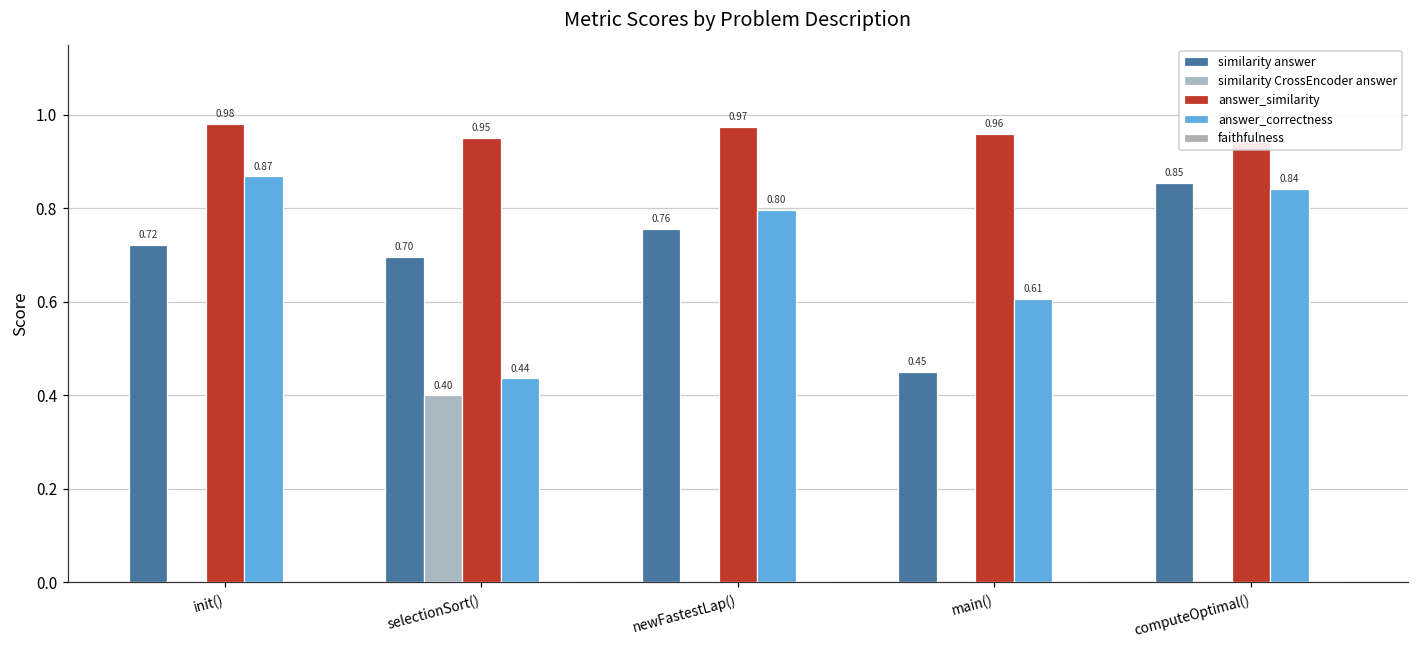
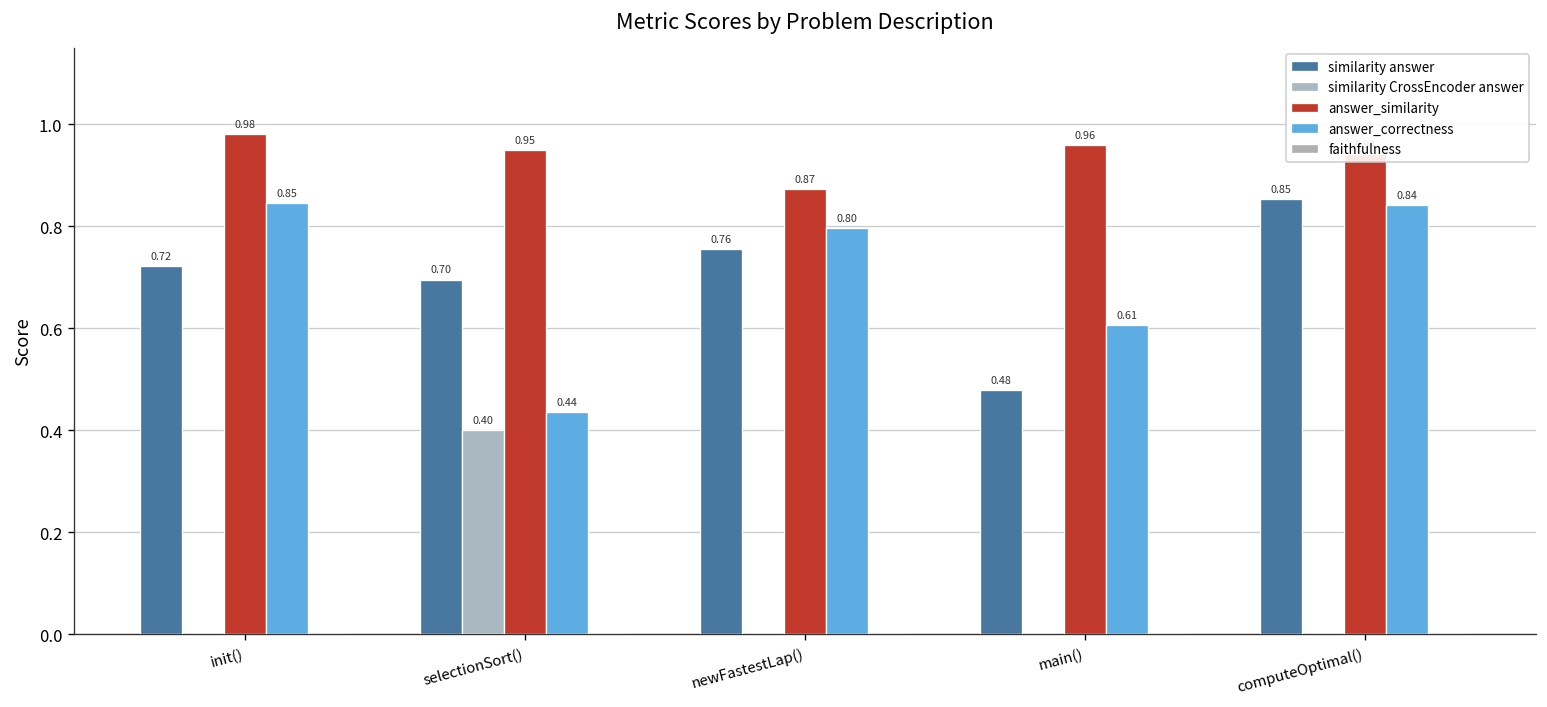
  {
    "similarity answer": {
      "init()": 0.72,
      "selectionSort()": 0.70,
      "newFastestLap()": 0.76,
-     "main()": 0.45,
+     "main()": 0.48,
      "computeOptimal()": 0.85
    },
    "answer_similarity": {
      "init()": 0.98,
      "selectionSort()": 0.95,
-     "newFastestLap()": 0.97,
+     "newFastestLap()": 0.87,
      "main()": 0.96
    },
    "answer_correctness": {
-     "init()": 0.87,
+     "init()": 0.85,
      "selectionSort()": 0.44,
      "newFastestLap()": 0.80,
      "main()": 0.61,
      "computeOptimal()": 0.84
    }
  }
